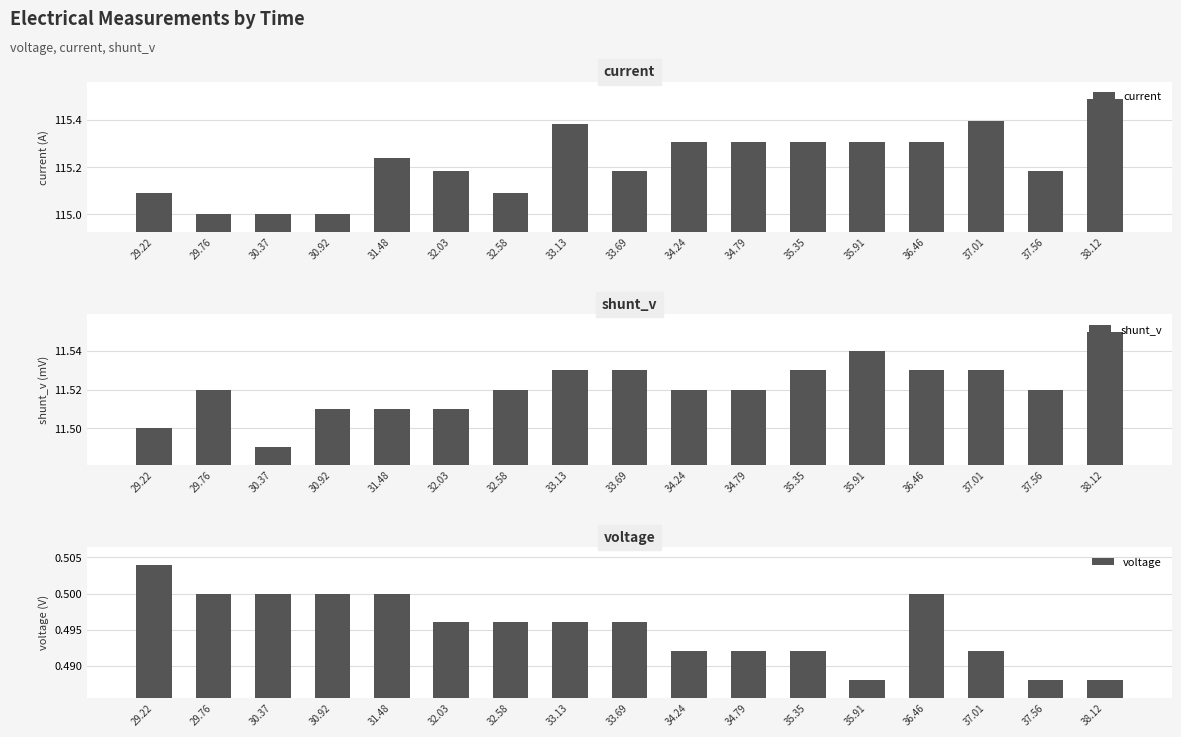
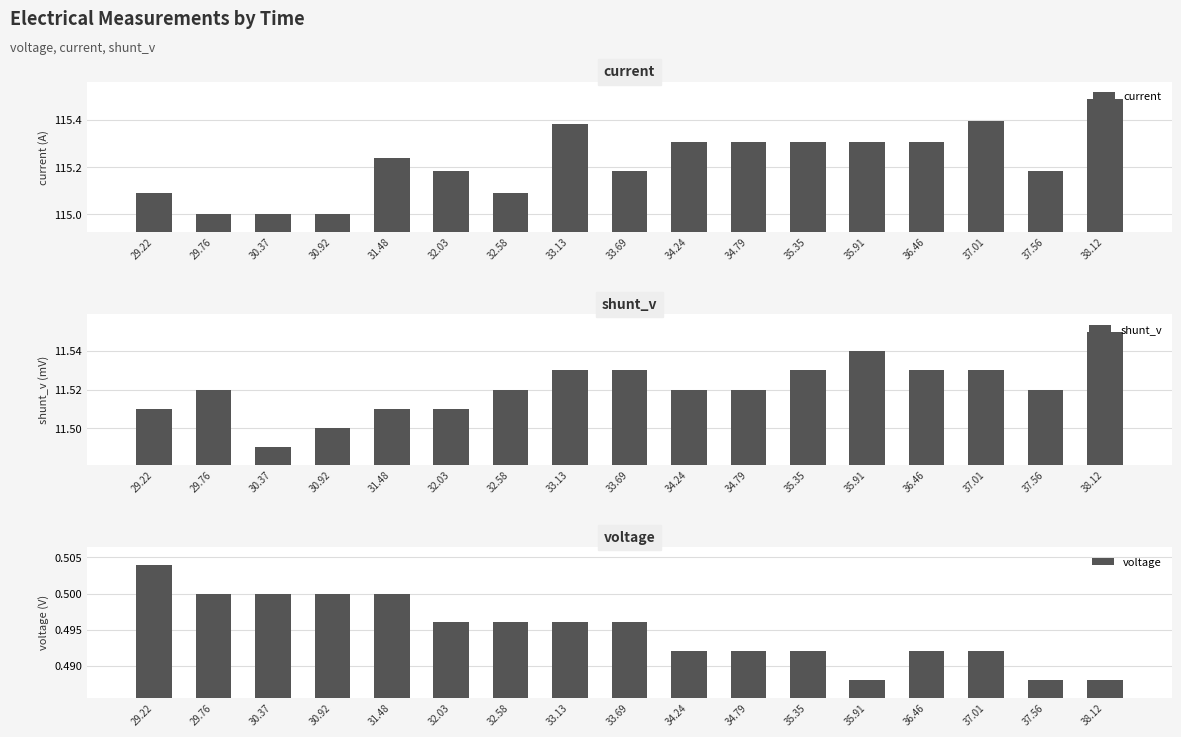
  {
    "current": {
      "29.22": 115.09,
      "29.76": 115.00,
      "30.37": 115.00,
      "30.92": 115.00,
      "31.48": 115.24,
      "32.03": 115.18,
      "32.58": 115.09,
      "33.13": 115.38,
      "33.69": 115.18,
      "34.24": 115.30,
      "34.79": 115.30,
      "35.35": 115.30,
      "35.91": 115.30,
      "36.46": 115.30,
      "37.01": 115.40,
      "37.56": 115.18,
      "38.12": 115.49
    },
    "shunt_v": {
-     "29.22": 11.50,
+     "29.22": 11.51,
      "29.76": 11.52,
      "30.37": 11.49,
-     "30.92": 11.51,
+     "30.92": 11.50,
      "31.48": 11.51,
      "32.03": 11.51,
      "32.58": 11.52,
      "33.13": 11.53,
      "33.69": 11.53,
      "34.24": 11.52,
      "34.79": 11.52,
      "35.35": 11.53,
      "35.91": 11.54,
      "36.46": 11.53,
      "37.01": 11.53,
      "37.56": 11.52,
      "38.12": 11.55
    },
    "voltage": {
      "29.22": 0.504,
      "29.76": 0.500,
      "30.37": 0.500,
      "30.92": 0.500,
      "31.48": 0.500,
      "32.03": 0.496,
      "32.58": 0.496,
      "33.13": 0.496,
      "33.69": 0.496,
      "34.24": 0.492,
      "34.79": 0.492,
      "35.35": 0.492,
      "35.91": 0.488,
-     "36.46": 0.500,
+     "36.46": 0.492,
      "37.01": 0.492,
      "37.56": 0.488,
      "38.12": 0.488
    }
  }
